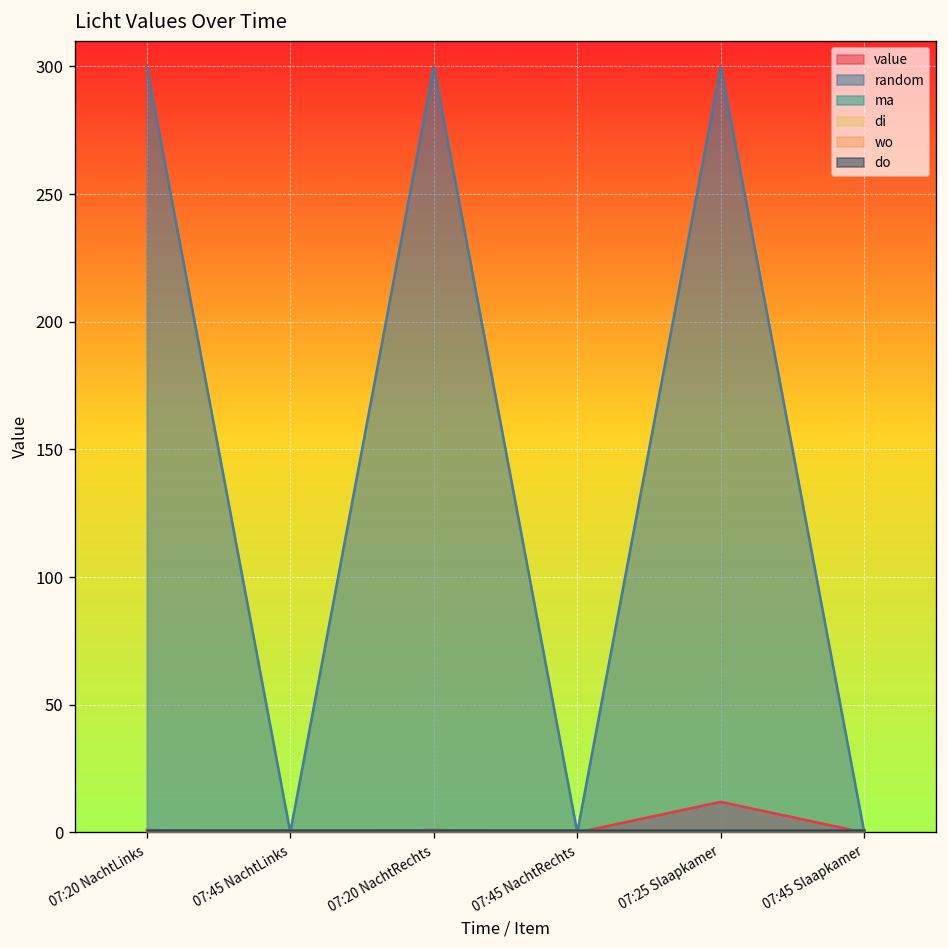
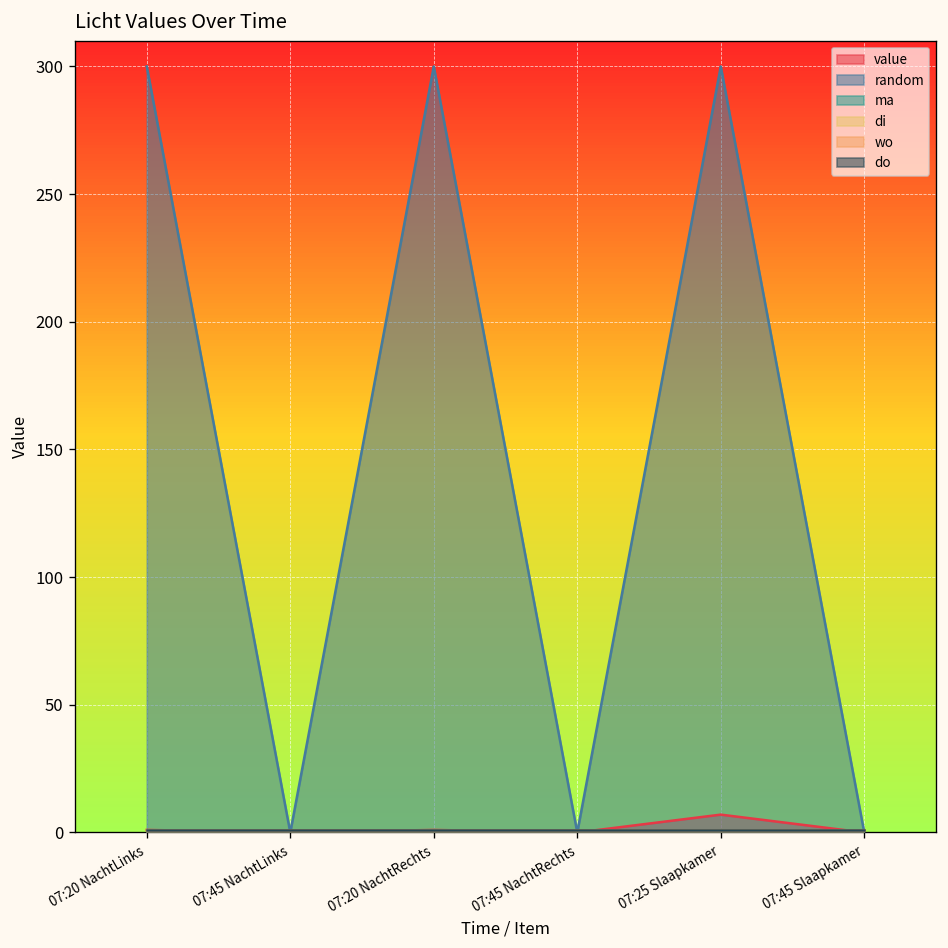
  {
    "value": {
-     "07:25 Slaapkamer": 12
+     "07:25 Slaapkamer": 7
    },
    "random": {
      "07:20 NachtLinks": 300,
      "07:20 NachtRechts": 300,
      "07:25 Slaapkamer": 300
    },
    "do": {
      "07:25 Slaapkamer": 1
    }
  }
